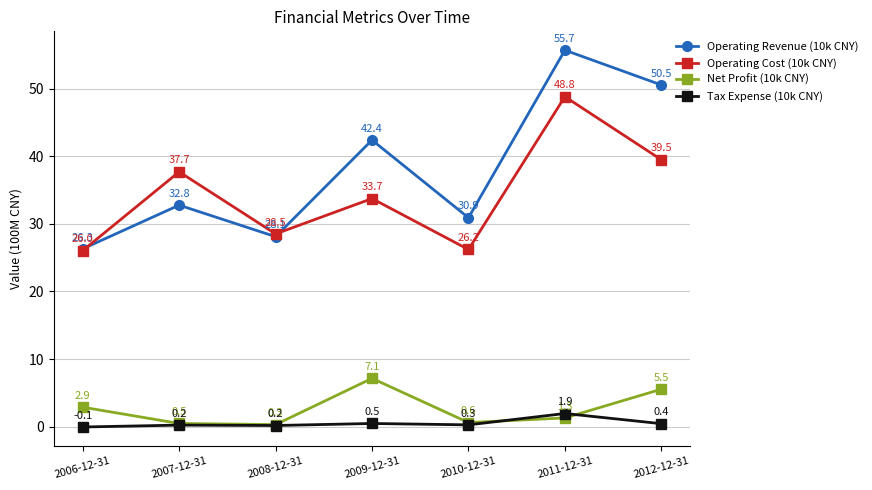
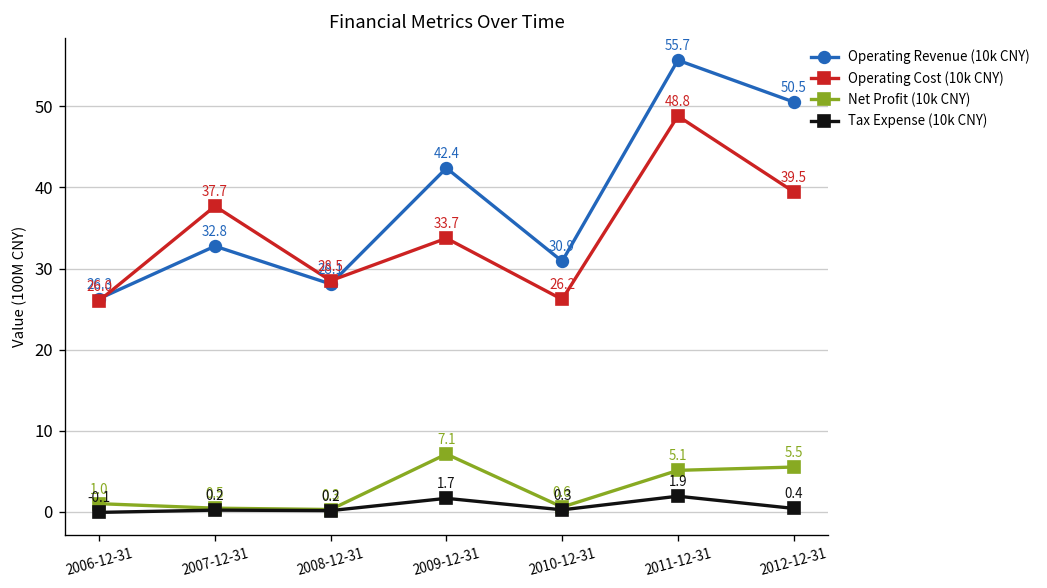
  {
    "Operating Revenue (10k CNY)": {
      "2007-12-31": 32.8,
      "2009-12-31": 42.4,
      "2010-12-31": 30.9,
      "2011-12-31": 55.7,
      "2012-12-31": 50.5
    },
    "Operating Cost (10k CNY)": {
      "2007-12-31": 37.7,
      "2009-12-31": 33.7,
      "2010-12-31": 26.2,
      "2011-12-31": 48.8,
      "2012-12-31": 39.5
    },
    "Net Profit (10k CNY)": {
-     "2006-12-31": 2.9,
+     "2006-12-31": 1.0,
      "2009-12-31": 7.1,
-     "2011-12-31": 1.3,
+     "2011-12-31": 5.1,
      "2012-12-31": 5.5
    },
    "Tax Expense (10k CNY)": {
-     "2009-12-31": 0.5,
+     "2009-12-31": 1.7,
      "2011-12-31": 1.9,
      "2012-12-31": 0.4
    }
  }
